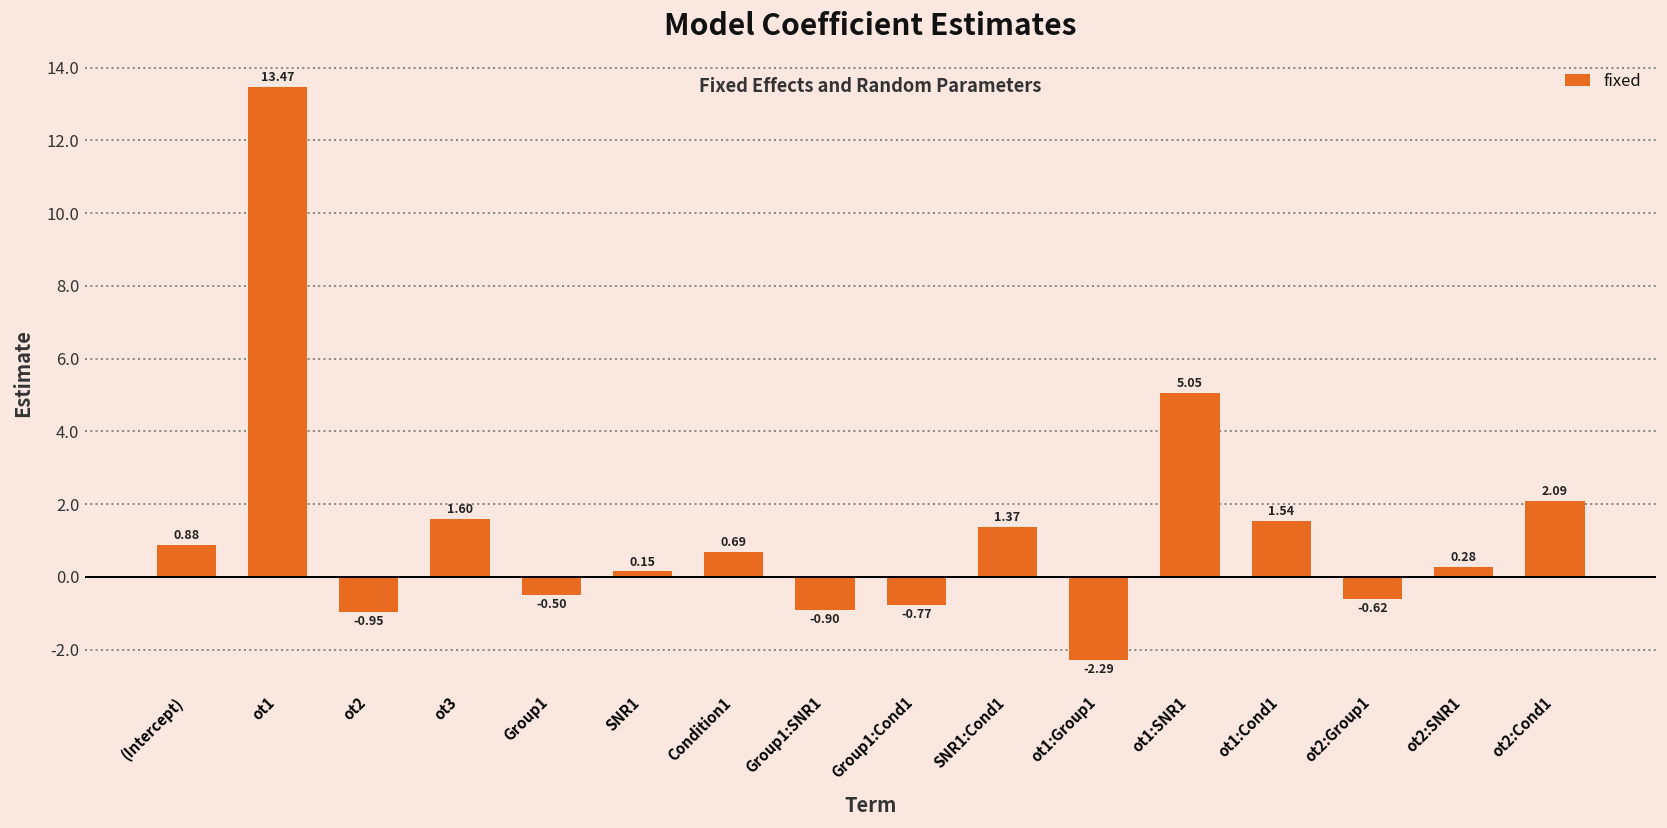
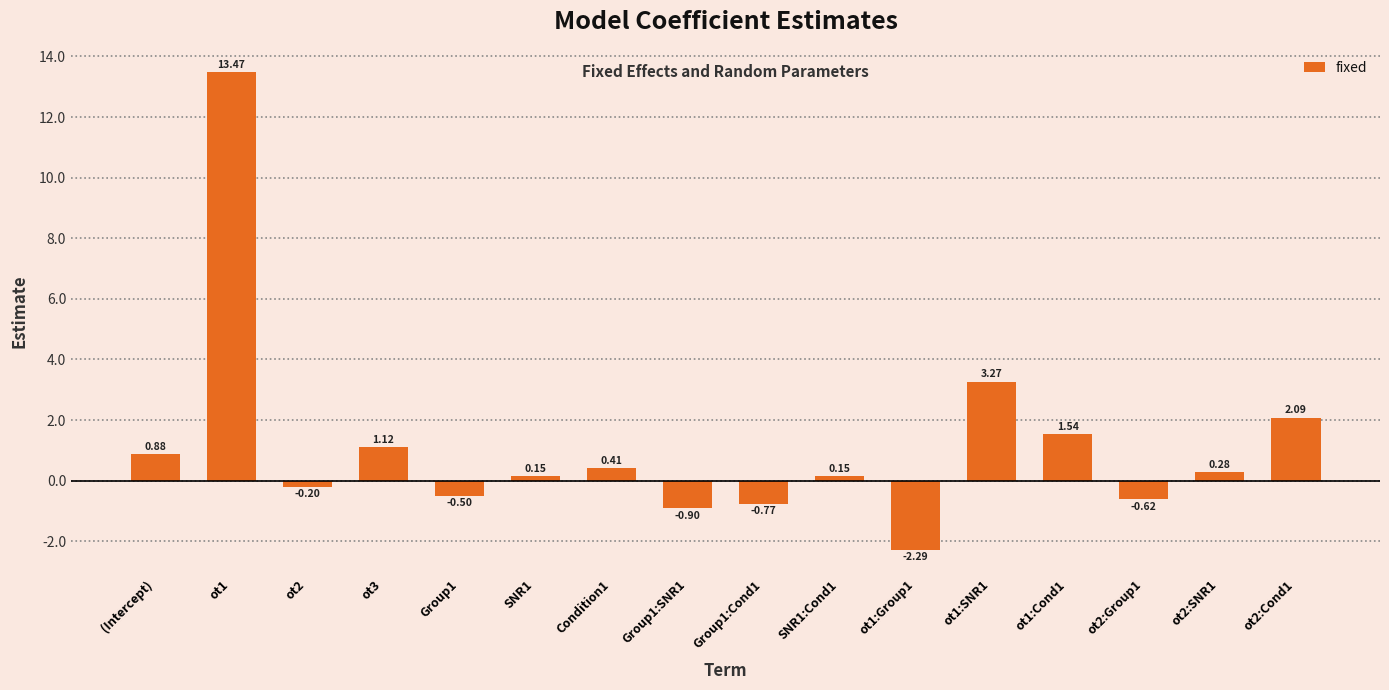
  {
    "(Intercept)": 0.88,
    "ot1": 13.47,
-   "ot2": -0.95,
-   "ot3": 1.60,
+   "ot2": -0.20,
+   "ot3": 1.12,
    "Group1": -0.50,
    "SNR1": 0.15,
-   "Condition1": 0.69,
+   "Condition1": 0.41,
    "Group1:SNR1": -0.90,
    "Group1:Cond1": -0.77,
-   "SNR1:Cond1": 1.37,
+   "SNR1:Cond1": 0.15,
    "ot1:Group1": -2.29,
-   "ot1:SNR1": 5.05,
+   "ot1:SNR1": 3.27,
    "ot1:Cond1": 1.54,
    "ot2:Group1": -0.62,
    "ot2:SNR1": 0.28,
    "ot2:Cond1": 2.09
  }
